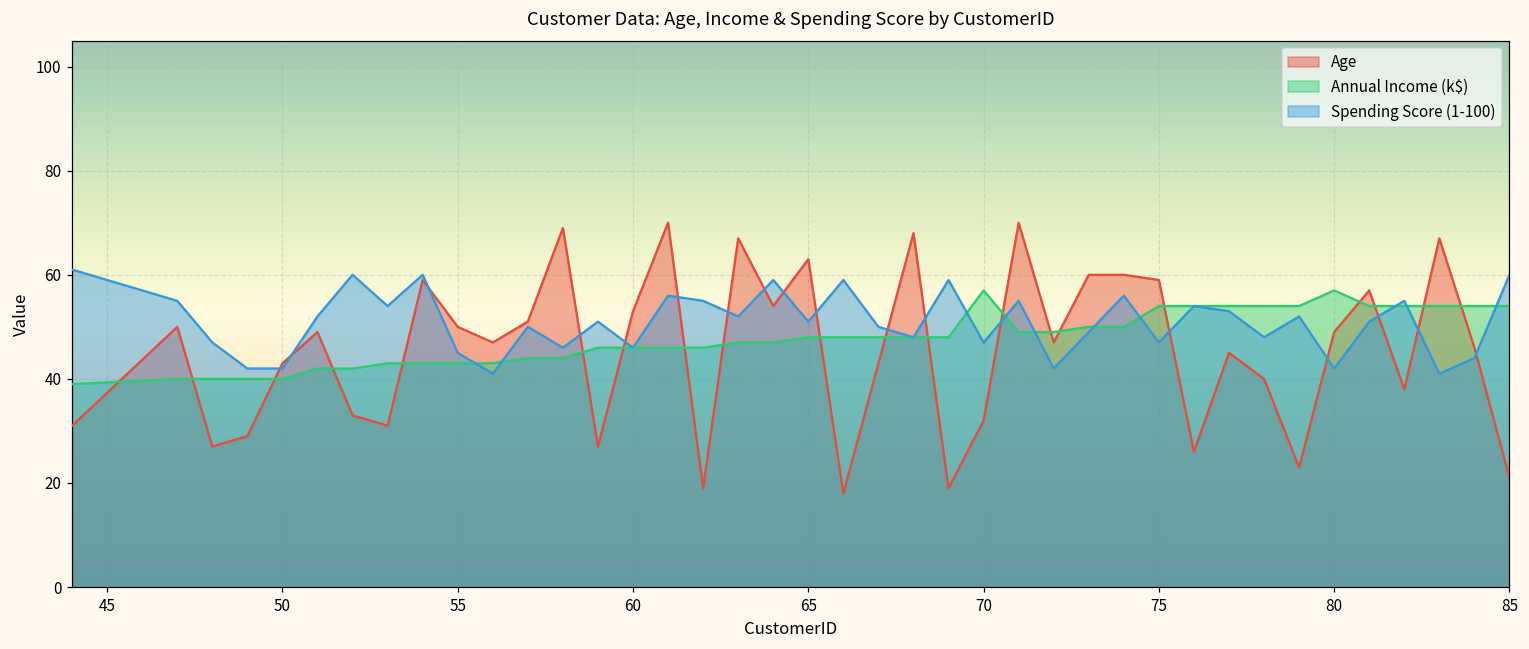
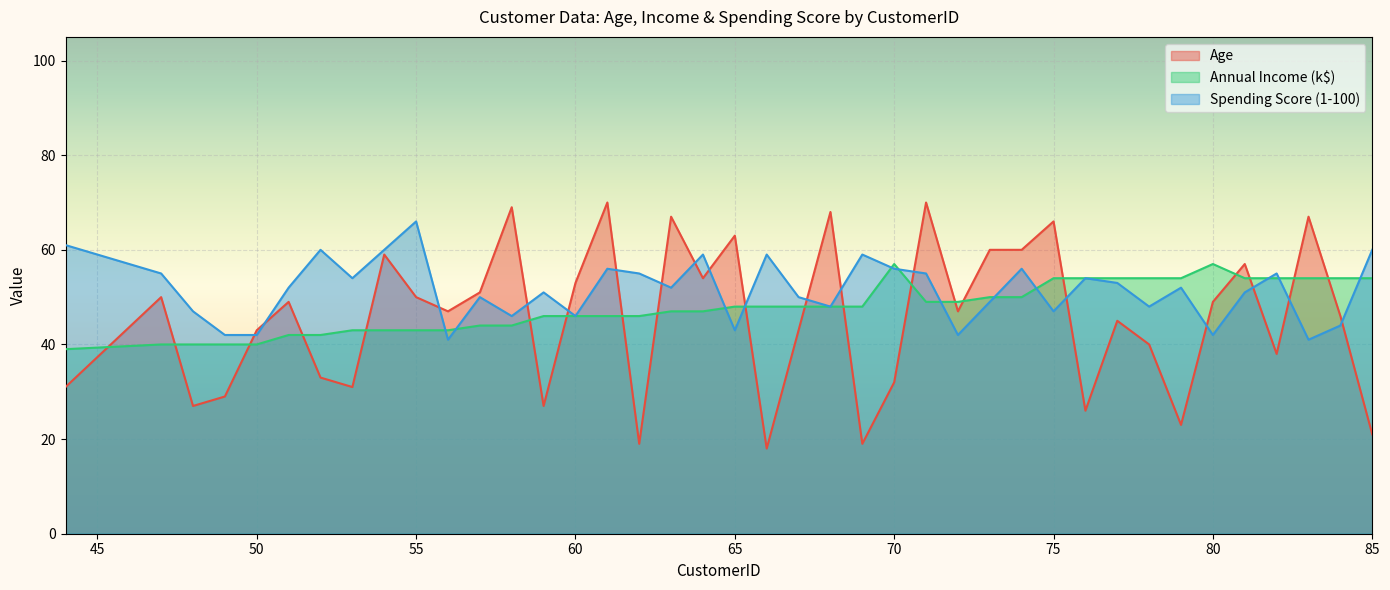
  {
    "Age": {
      "50": 43,
      "55": 50,
      "60": 53,
      "65": 63,
      "70": 32,
-     "75": 59,
+     "75": 66,
      "80": 49,
      "85": 21
    },
    "Annual Income (k$)": {
      "50": 40,
      "55": 43,
      "65": 48,
      "70": 57,
      "75": 54,
      "80": 57,
      "85": 54
    },
    "Spending Score (1-100)": {
      "50": 42,
-     "55": 45,
-     "65": 51,
-     "70": 47,
+     "55": 66,
+     "65": 43,
+     "70": 56,
      "75": 47,
      "80": 42,
      "85": 60
    }
  }
